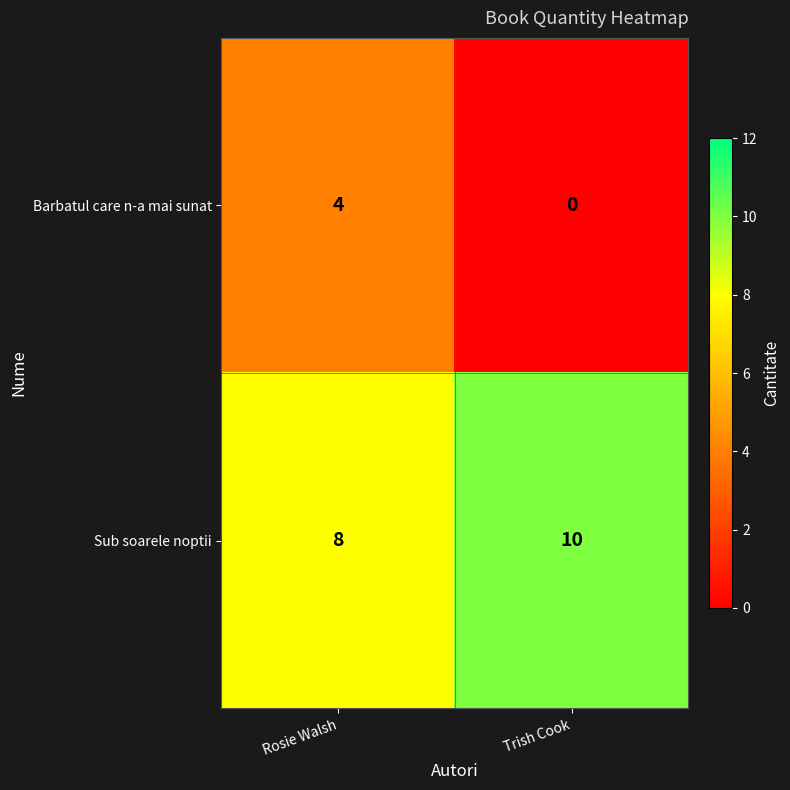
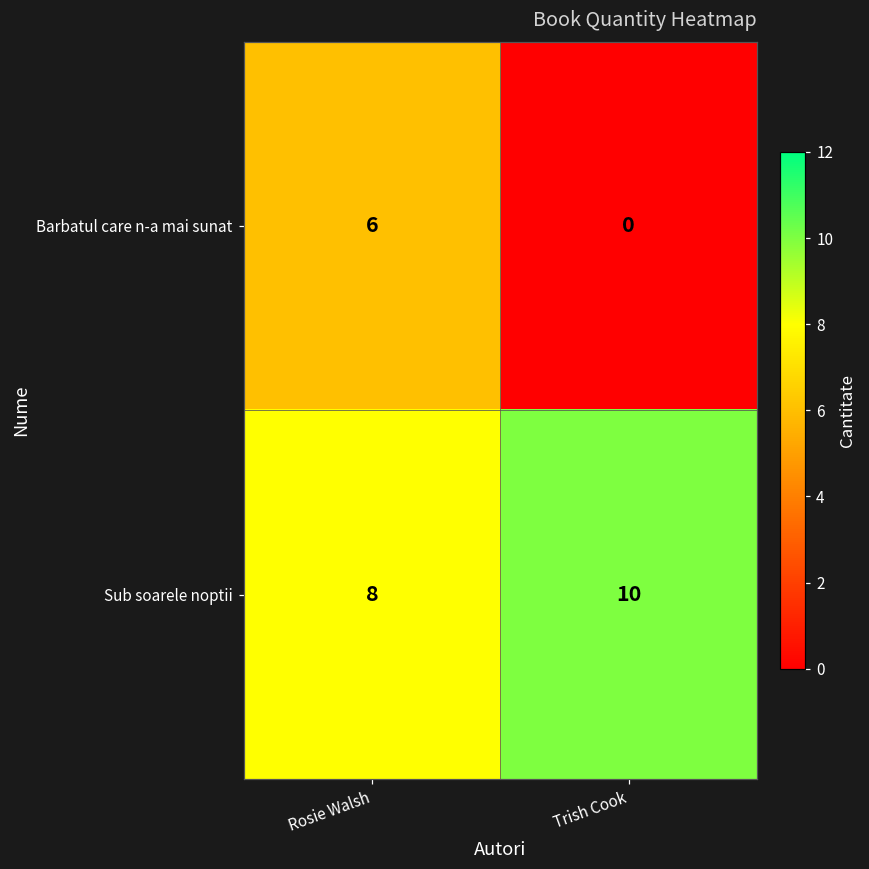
  {
    "Barbatul care n-a mai sunat": {
-     "Rosie Walsh": 4,
+     "Rosie Walsh": 6,
      "Trish Cook": 0
    },
    "Sub soarele noptii": {
      "Rosie Walsh": 8,
      "Trish Cook": 10
    }
  }
